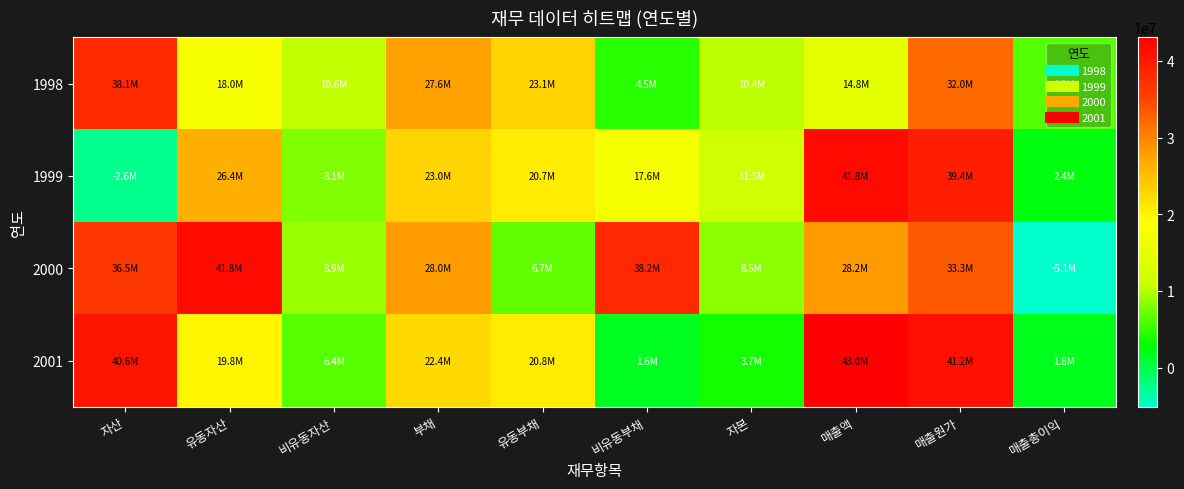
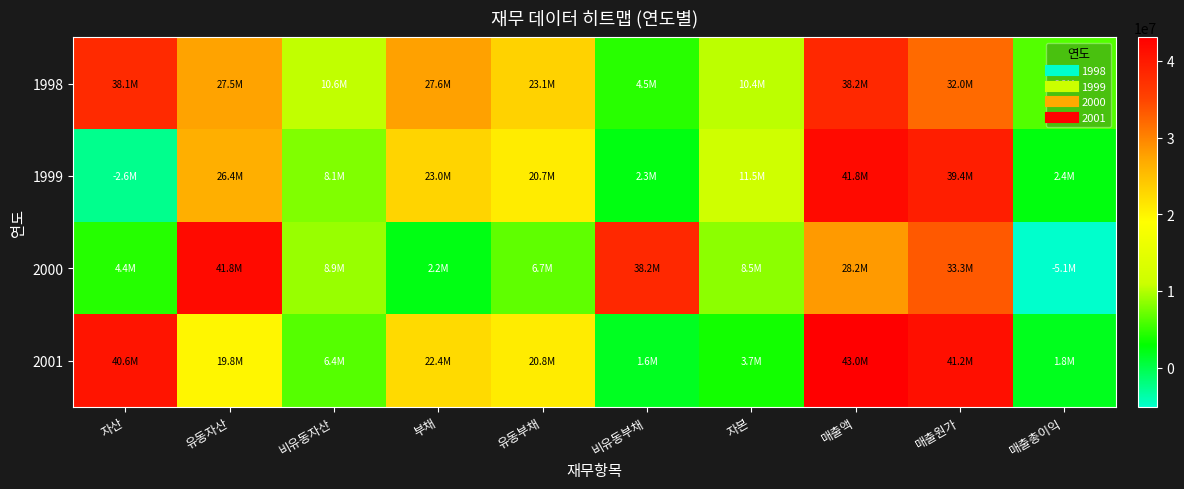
  {
    "1998": {
      "자산": "38.1M",
-     "유동자산": "18.0M",
+     "유동자산": "27.5M",
      "비유동자산": "10.6M",
      "부채": "27.6M",
      "유동부채": "23.1M",
      "비유동부채": "4.5M",
      "자본": "10.4M",
-     "매출액": "14.8M",
+     "매출액": "38.2M",
      "매출원가": "32.0M"
    },
    "1999": {
      "자산": "-2.6M",
      "유동자산": "26.4M",
      "비유동자산": "8.1M",
      "부채": "23.0M",
      "유동부채": "20.7M",
-     "비유동부채": "17.6M",
+     "비유동부채": "2.3M",
      "자본": "11.5M",
      "매출액": "41.8M",
      "매출원가": "39.4M",
      "매출총이익": "2.4M"
    },
    "2000": {
-     "자산": "36.5M",
+     "자산": "4.4M",
      "유동자산": "41.8M",
      "비유동자산": "8.9M",
-     "부채": "28.0M",
+     "부채": "2.2M",
      "유동부채": "6.7M",
      "비유동부채": "38.2M",
      "자본": "8.5M",
      "매출액": "28.2M",
      "매출원가": "33.3M",
      "매출총이익": "-5.1M"
    },
    "2001": {
      "자산": "40.6M",
      "유동자산": "19.8M",
      "비유동자산": "6.4M",
      "부채": "22.4M",
      "유동부채": "20.8M",
      "비유동부채": "1.6M",
      "자본": "3.7M",
      "매출액": "43.0M",
      "매출원가": "41.2M",
      "매출총이익": "1.8M"
    }
  }
